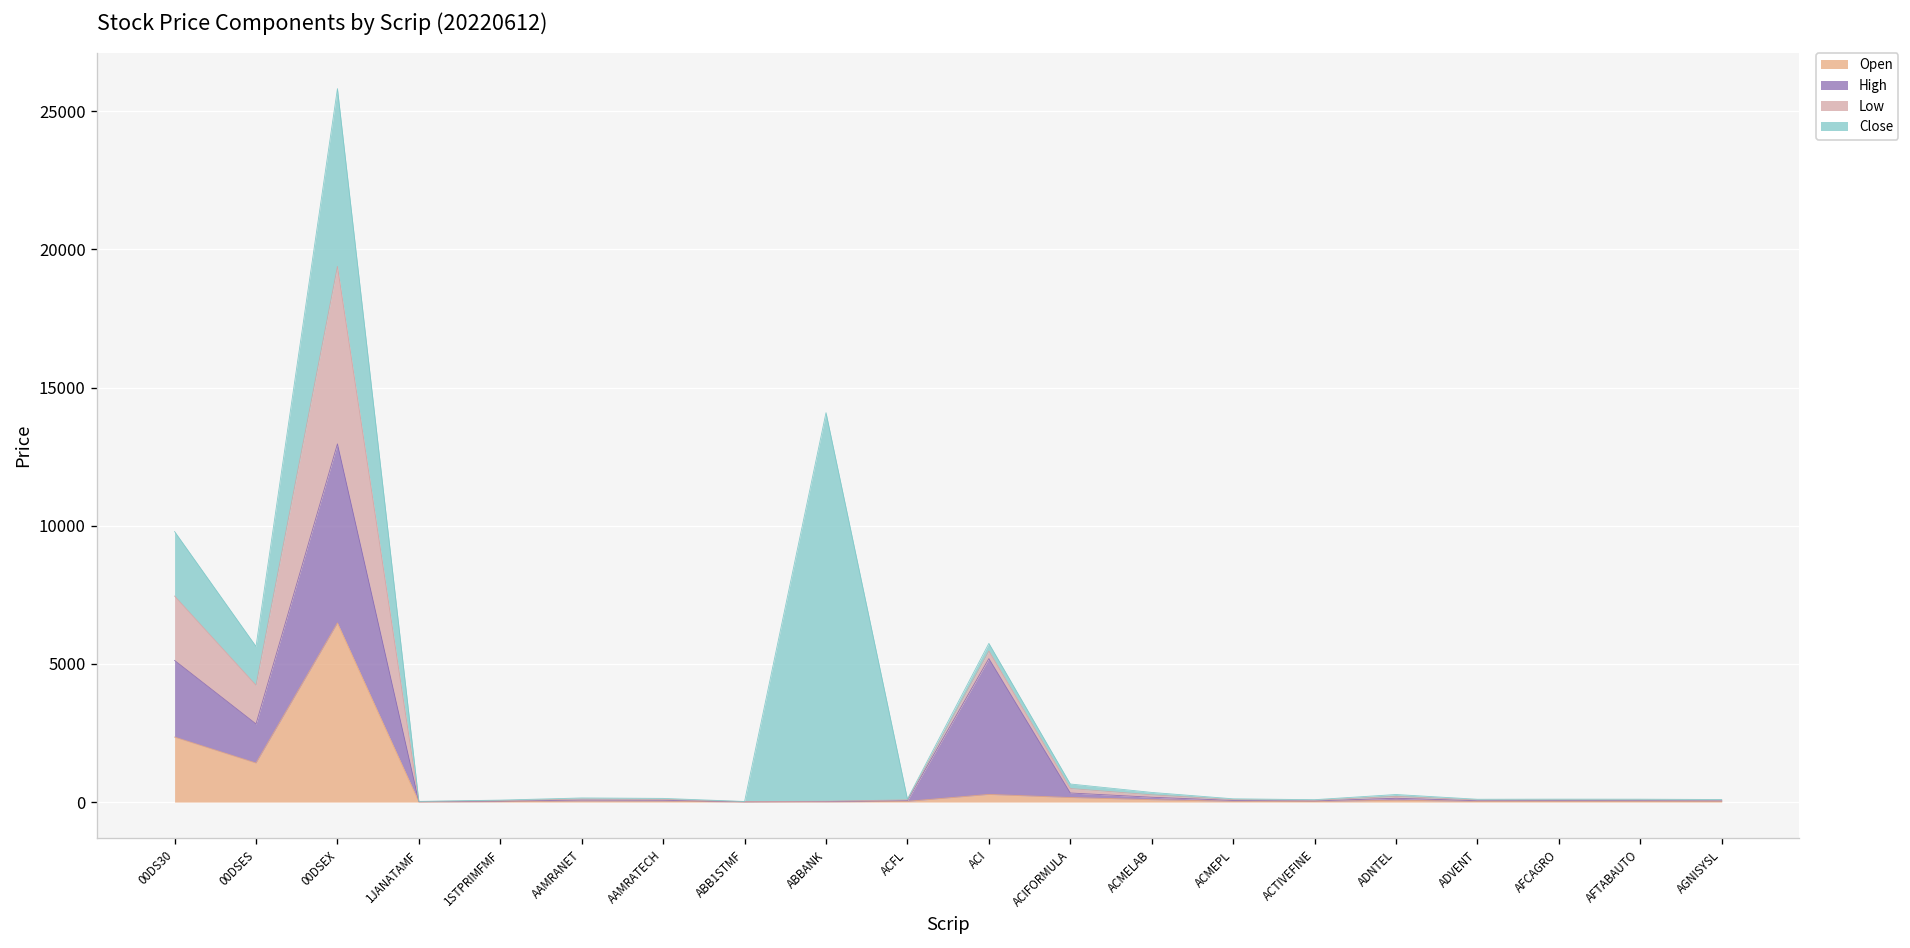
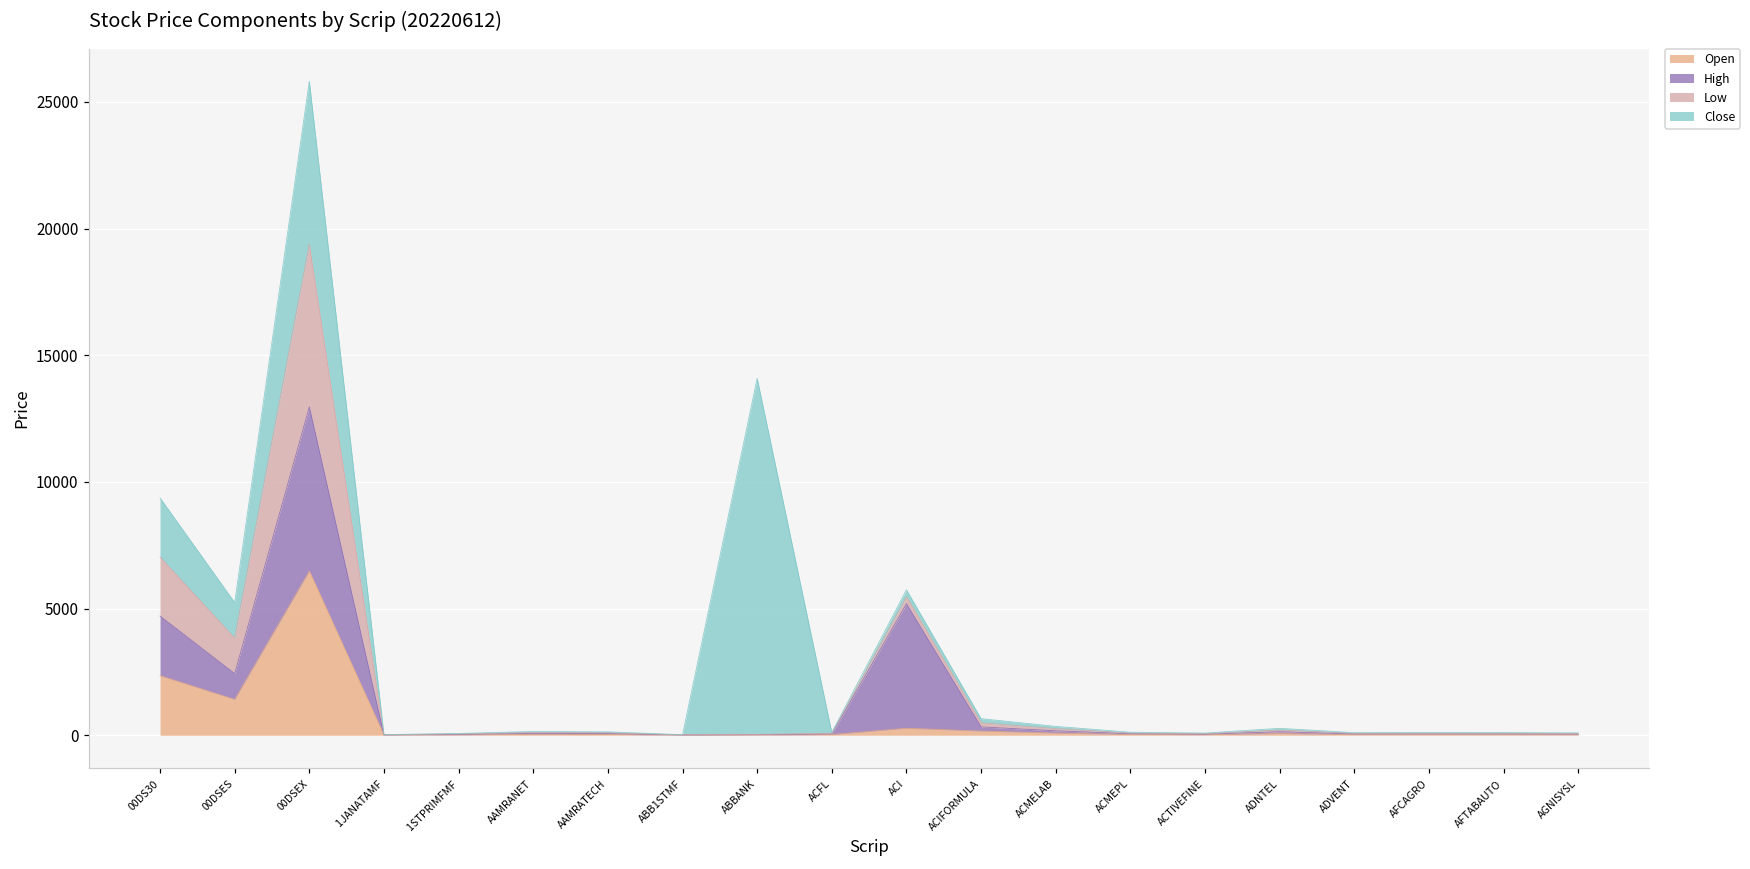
  {
    "High": {
-     "00DS30": 2800,
-     "00DSES": 1400,
+     "00DS30": 2400,
+     "00DSES": 1000,
      "00DSEX": 6500,
      "ACI": 4900,
      "ACIFORMULA": 200
    },
    "Close": {
      "00DS30": 2300,
      "00DSES": 1400,
      "00DSEX": 6400,
      "ABBANK": 14100,
      "ACI": 300,
      "ACIFORMULA": 200
    }
  }
